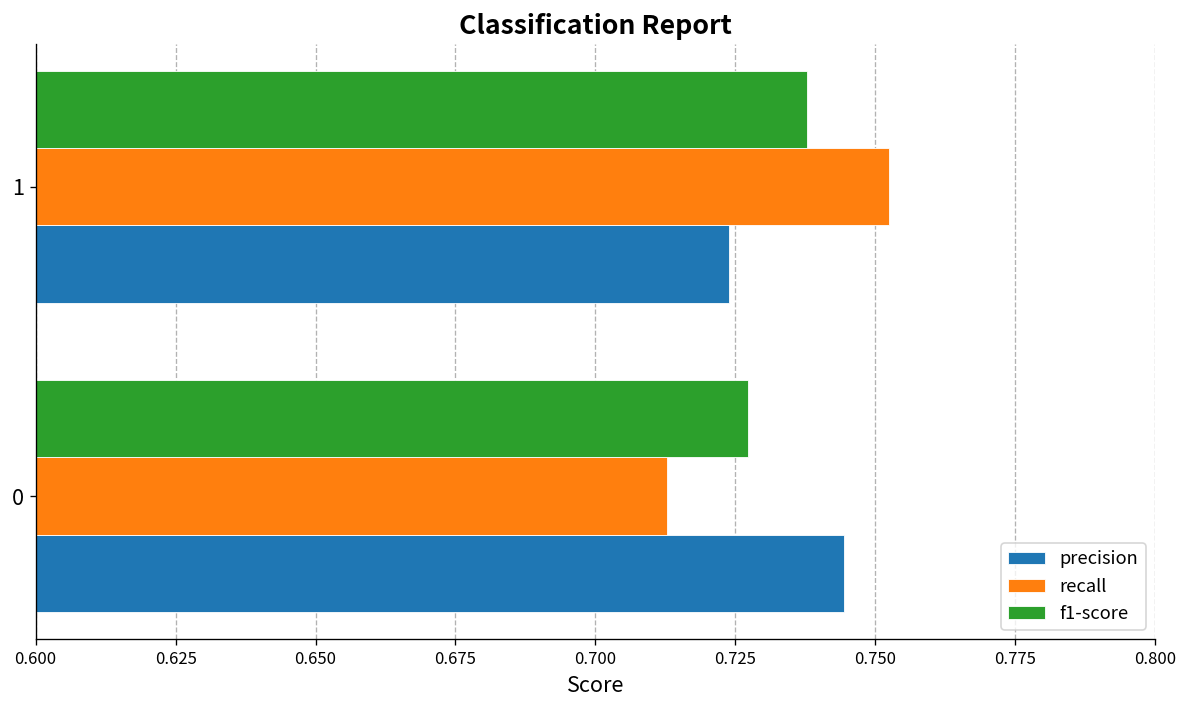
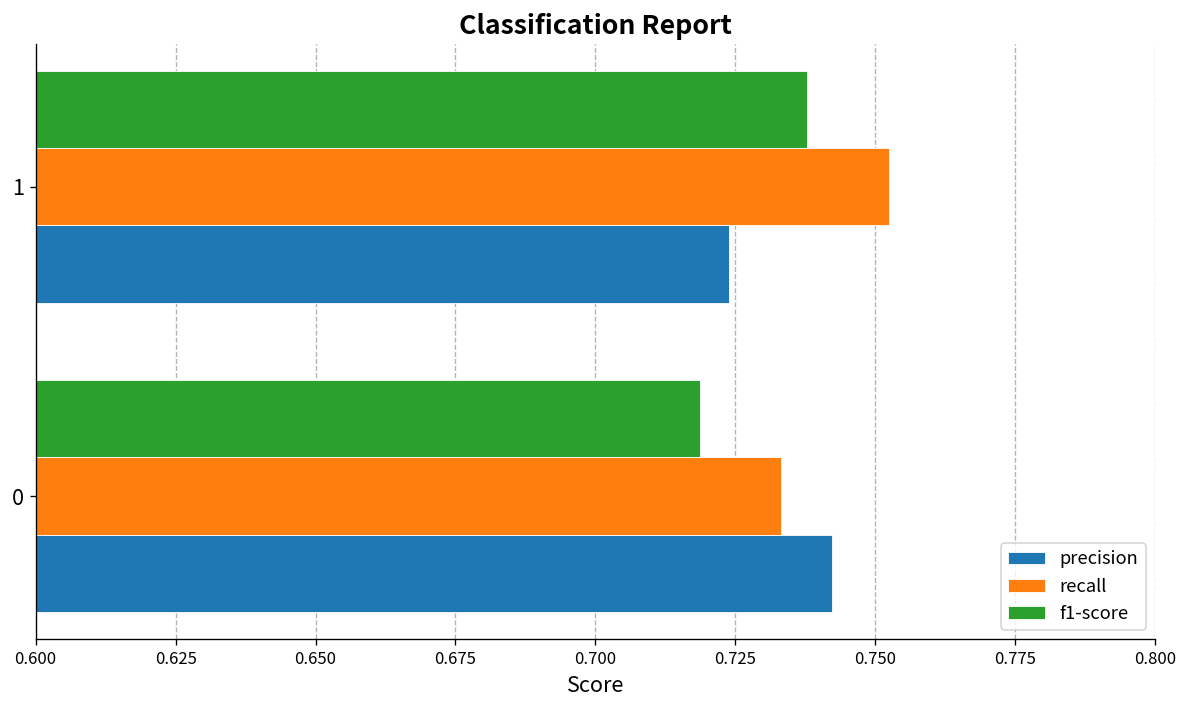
  {
    "precision": {
      "1": 0.724,
-     "0": 0.745
+     "0": 0.742
    },
    "recall": {
      "1": 0.752,
-     "0": 0.713
+     "0": 0.733
    },
    "f1-score": {
      "1": 0.738,
-     "0": 0.727
+     "0": 0.719
    }
  }
